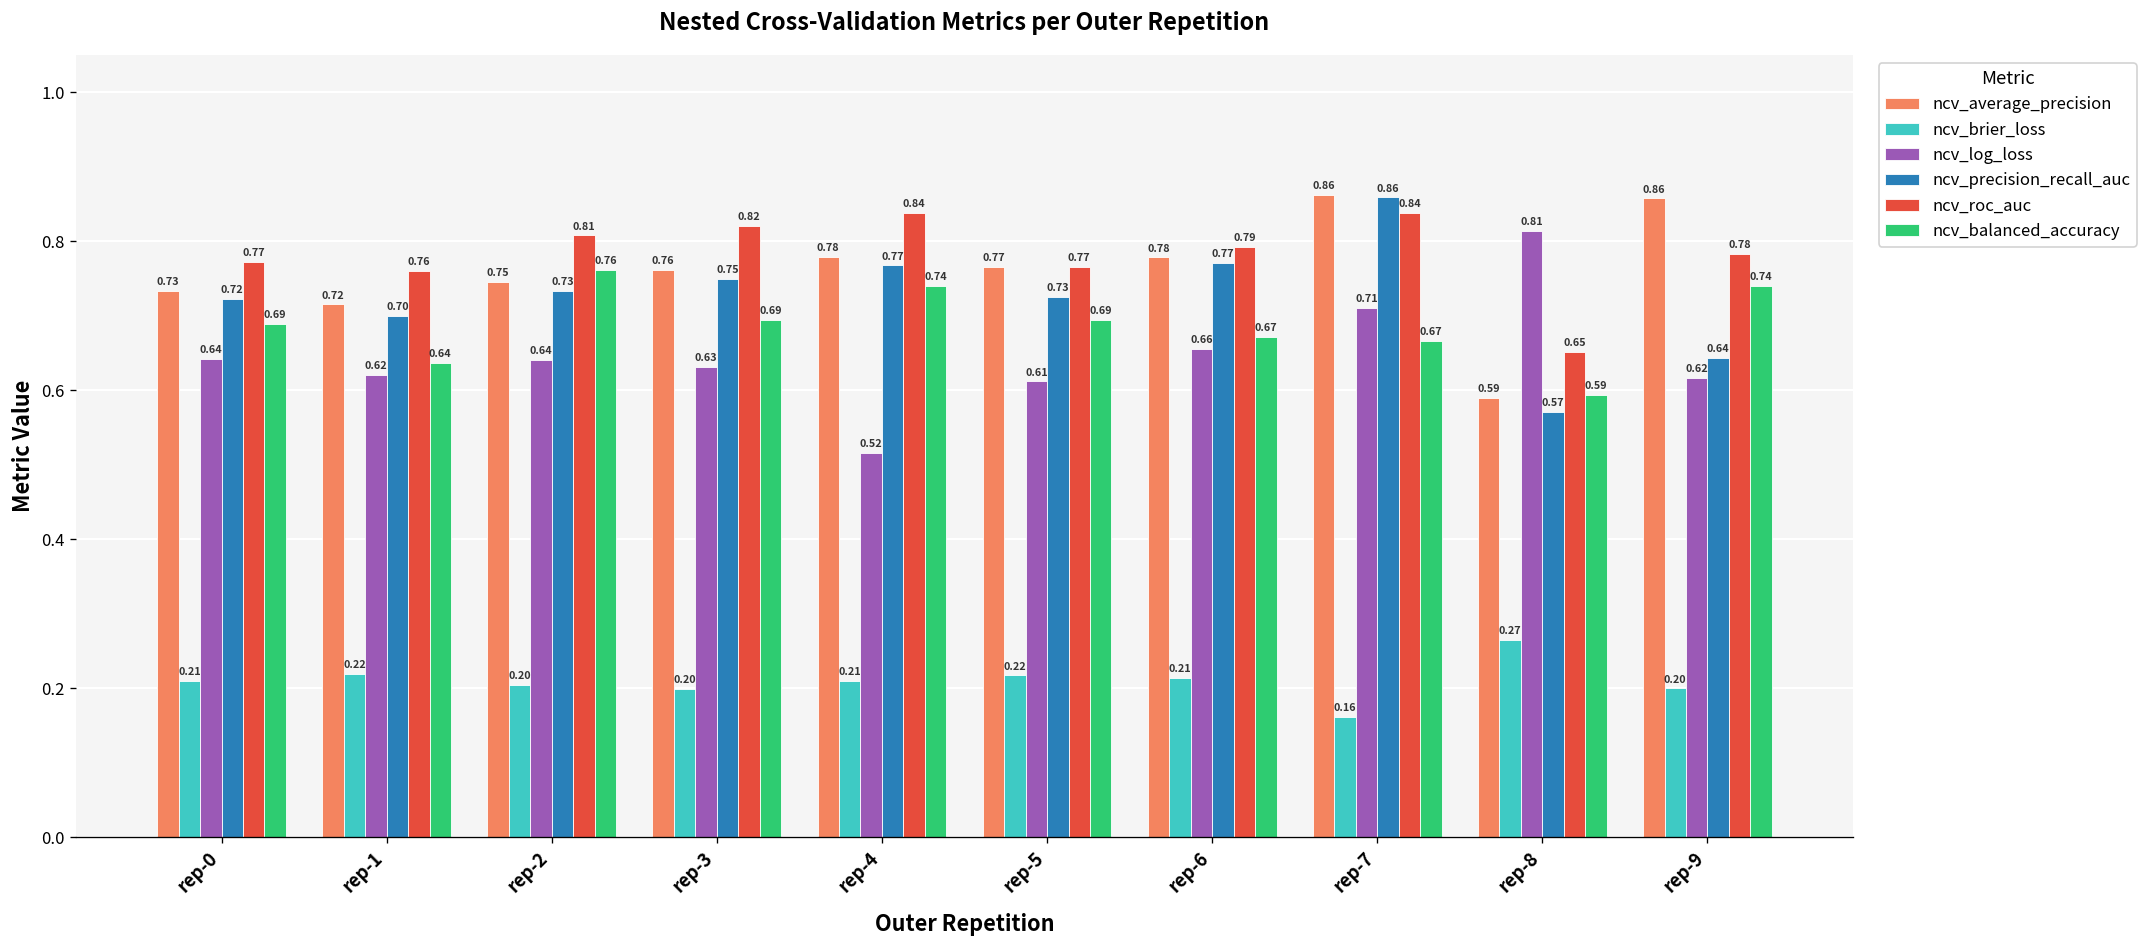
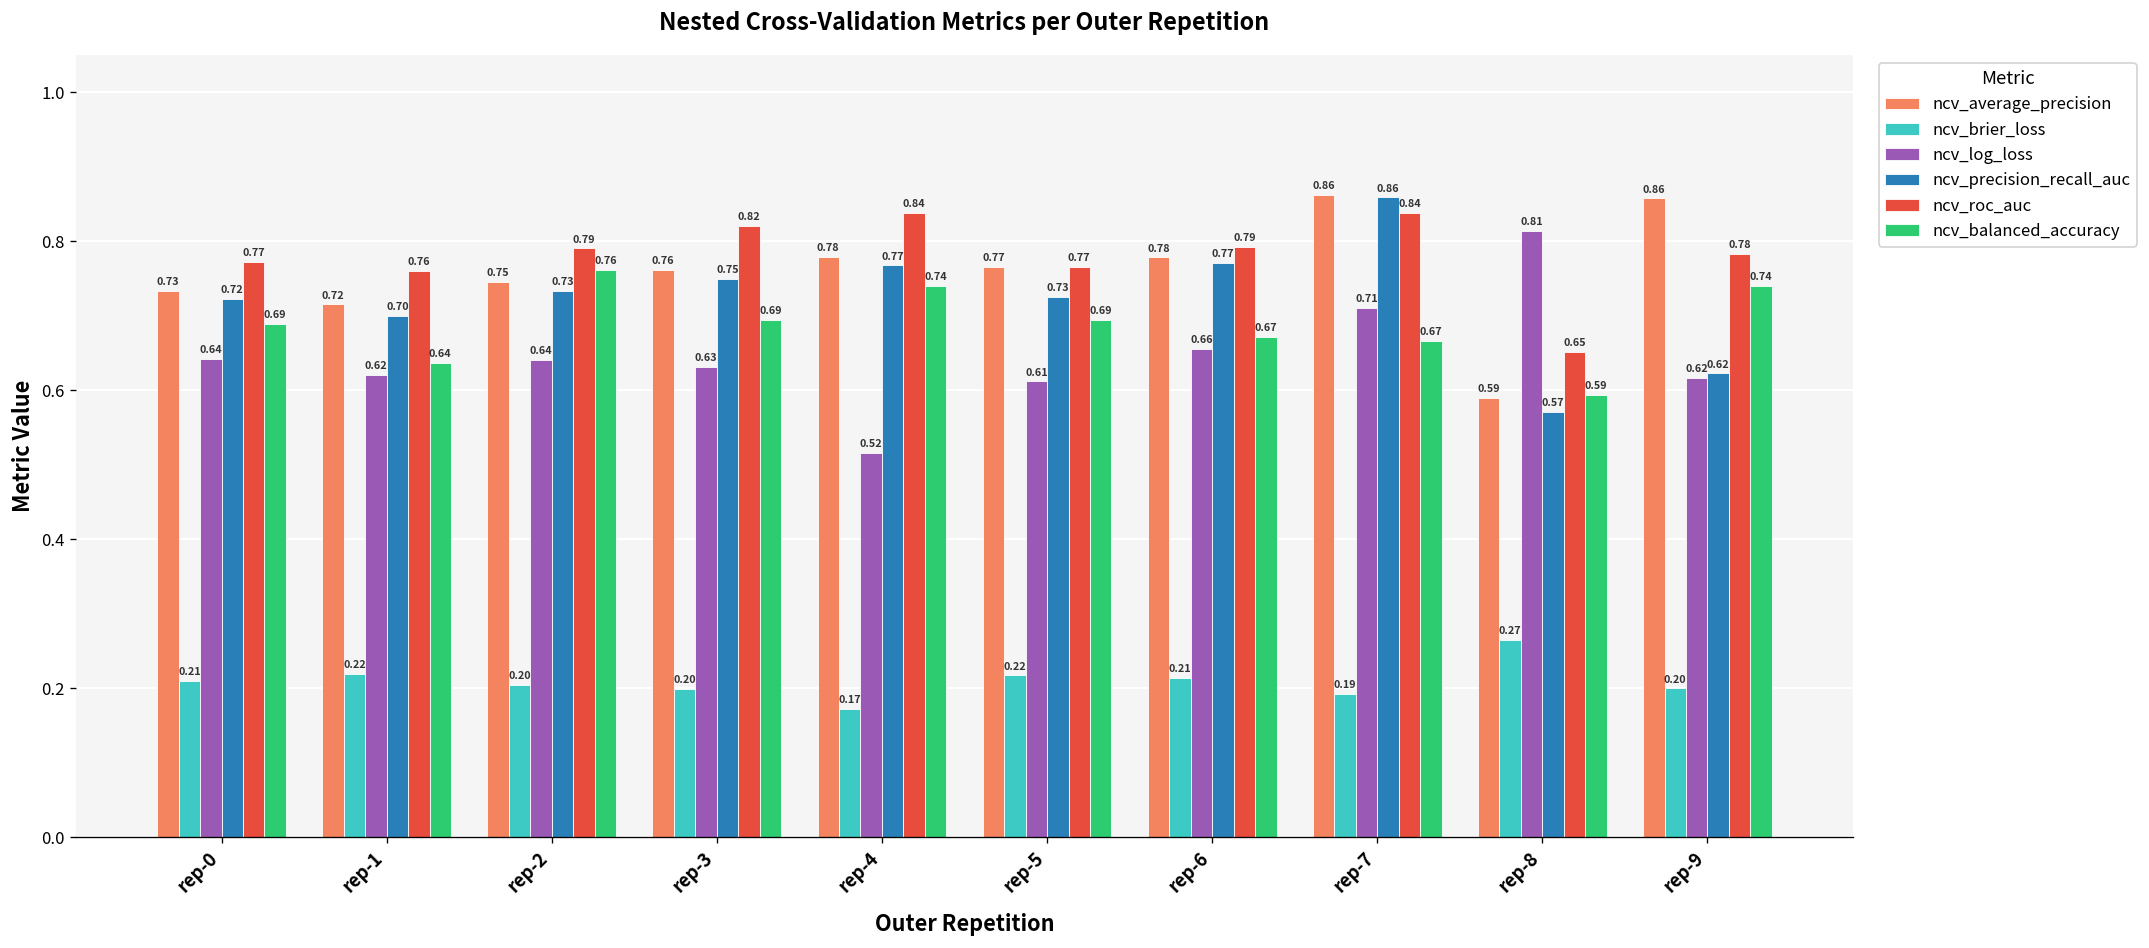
  {
    "ncv_average_precision": {
      "rep-0": 0.73,
      "rep-1": 0.72,
      "rep-2": 0.75,
      "rep-3": 0.76,
      "rep-4": 0.78,
      "rep-5": 0.77,
      "rep-6": 0.78,
      "rep-7": 0.86,
      "rep-8": 0.59,
      "rep-9": 0.86
    },
    "ncv_brier_loss": {
      "rep-0": 0.21,
      "rep-1": 0.22,
      "rep-2": 0.20,
      "rep-3": 0.20,
-     "rep-4": 0.21,
+     "rep-4": 0.17,
      "rep-5": 0.22,
      "rep-6": 0.21,
-     "rep-7": 0.16,
+     "rep-7": 0.19,
      "rep-8": 0.27,
      "rep-9": 0.20
    },
    "ncv_log_loss": {
      "rep-0": 0.64,
      "rep-1": 0.62,
      "rep-2": 0.64,
      "rep-3": 0.63,
      "rep-4": 0.52,
      "rep-5": 0.61,
      "rep-6": 0.66,
      "rep-7": 0.71,
      "rep-8": 0.81,
      "rep-9": 0.62
    },
    "ncv_precision_recall_auc": {
      "rep-0": 0.72,
      "rep-1": 0.70,
      "rep-2": 0.73,
      "rep-3": 0.75,
      "rep-4": 0.77,
      "rep-5": 0.73,
      "rep-6": 0.77,
      "rep-7": 0.86,
      "rep-8": 0.57,
-     "rep-9": 0.64
+     "rep-9": 0.62
    },
    "ncv_roc_auc": {
      "rep-0": 0.77,
      "rep-1": 0.76,
-     "rep-2": 0.81,
+     "rep-2": 0.79,
      "rep-3": 0.82,
      "rep-4": 0.84,
      "rep-5": 0.77,
      "rep-6": 0.79,
      "rep-7": 0.84,
      "rep-8": 0.65,
      "rep-9": 0.78
    },
    "ncv_balanced_accuracy": {
      "rep-0": 0.69,
      "rep-1": 0.64,
      "rep-2": 0.76,
      "rep-3": 0.69,
      "rep-4": 0.74,
      "rep-5": 0.69,
      "rep-6": 0.67,
      "rep-7": 0.67,
      "rep-8": 0.59,
      "rep-9": 0.74
    }
  }
